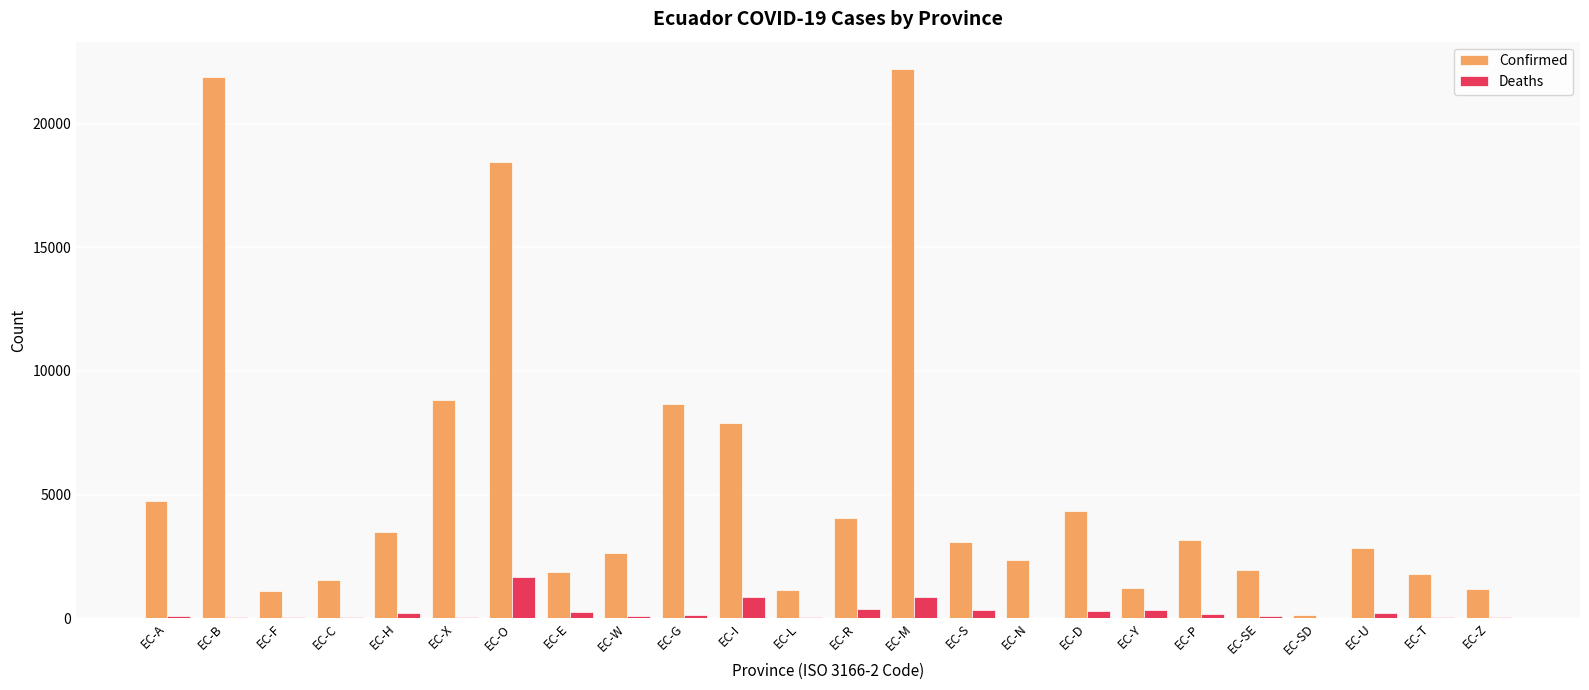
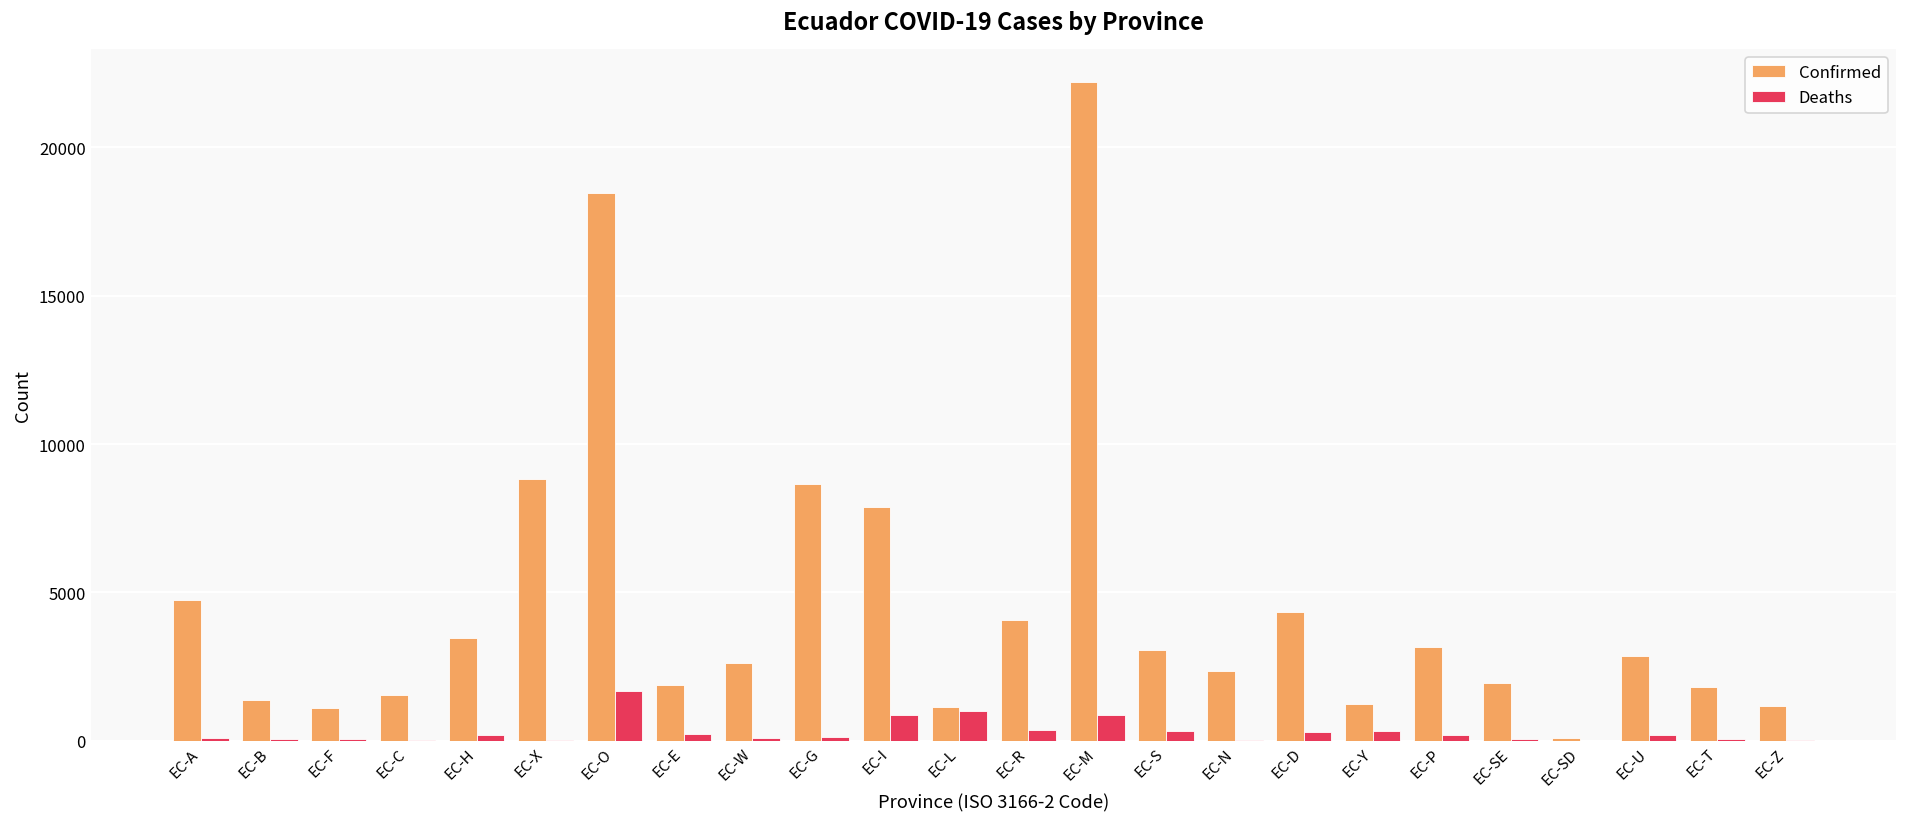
  {
    "Confirmed": {
      "EC-A": 4700,
-     "EC-B": 21900,
+     "EC-B": 1400,
      "EC-F": 1100,
      "EC-C": 1500,
      "EC-H": 3500,
      "EC-X": 8800,
      "EC-O": 18500,
      "EC-E": 1900,
      "EC-W": 2600,
      "EC-G": 8600,
      "EC-I": 7900,
      "EC-L": 1100,
      "EC-R": 4100,
      "EC-M": 22200,
      "EC-S": 3100,
      "EC-N": 2400,
      "EC-D": 4300,
      "EC-Y": 1200,
      "EC-P": 3200,
      "EC-SE": 1900,
      "EC-SD": 100,
      "EC-U": 2800,
      "EC-T": 1800,
      "EC-Z": 1200
    },
    "Deaths": {
      "EC-A": 100,
      "EC-H": 200,
      "EC-O": 1700,
      "EC-E": 200,
      "EC-G": 100,
      "EC-I": 900,
-     "EC-L": 100,
+     "EC-L": 1000,
      "EC-R": 400,
      "EC-M": 900,
      "EC-S": 300,
      "EC-D": 300,
      "EC-Y": 300,
      "EC-P": 200,
      "EC-U": 200
    }
  }
